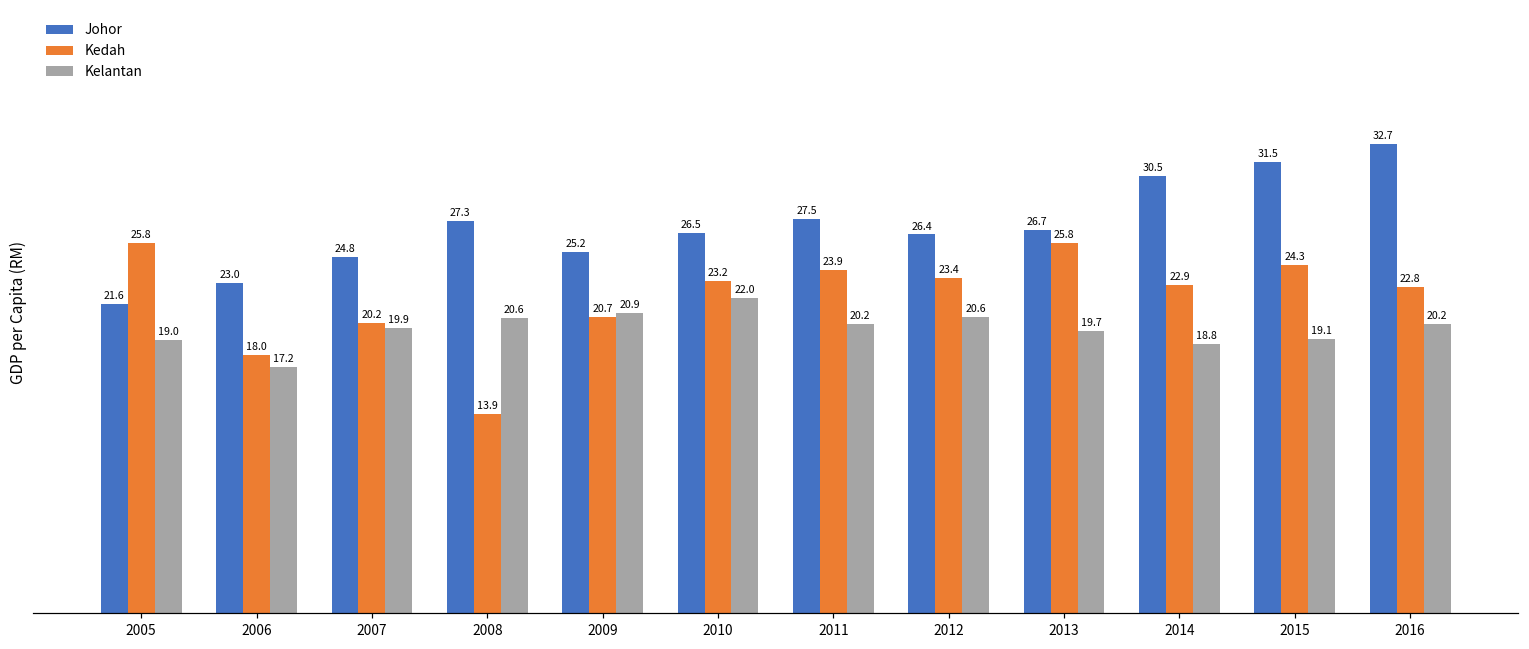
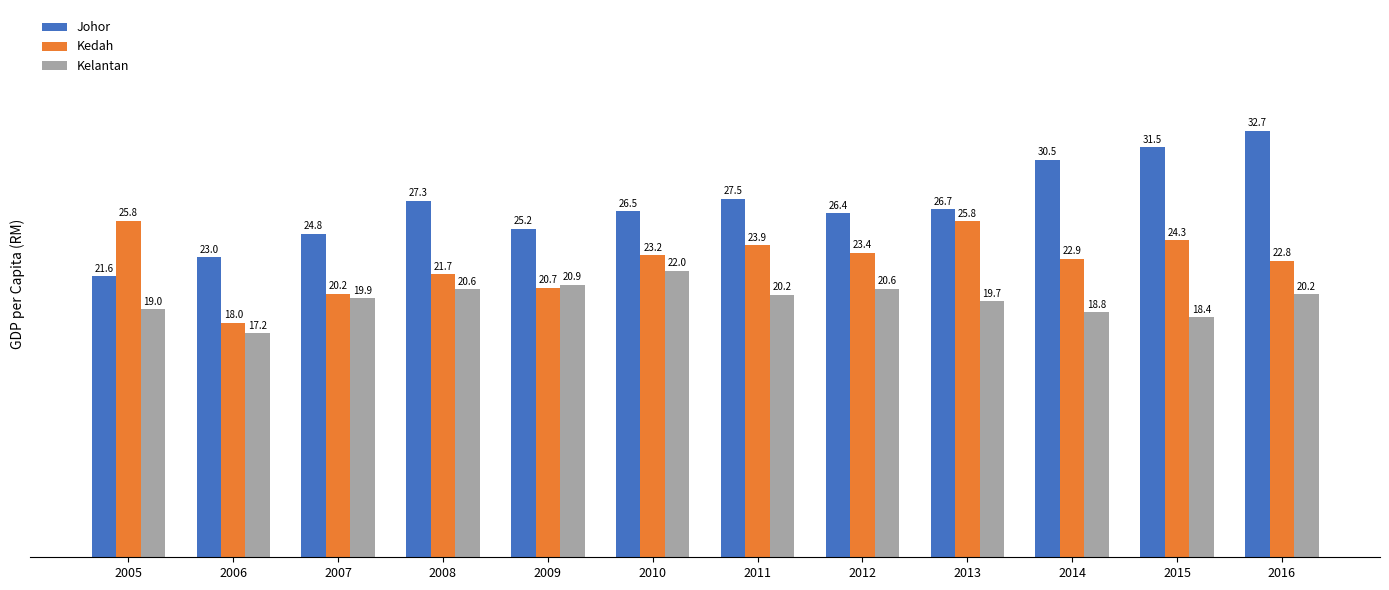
  {
    "Kedah": {
-     "2008": 13.9
+     "2008": 21.7
    },
    "Kelantan": {
-     "2015": 19.1
+     "2015": 18.4
    }
  }
